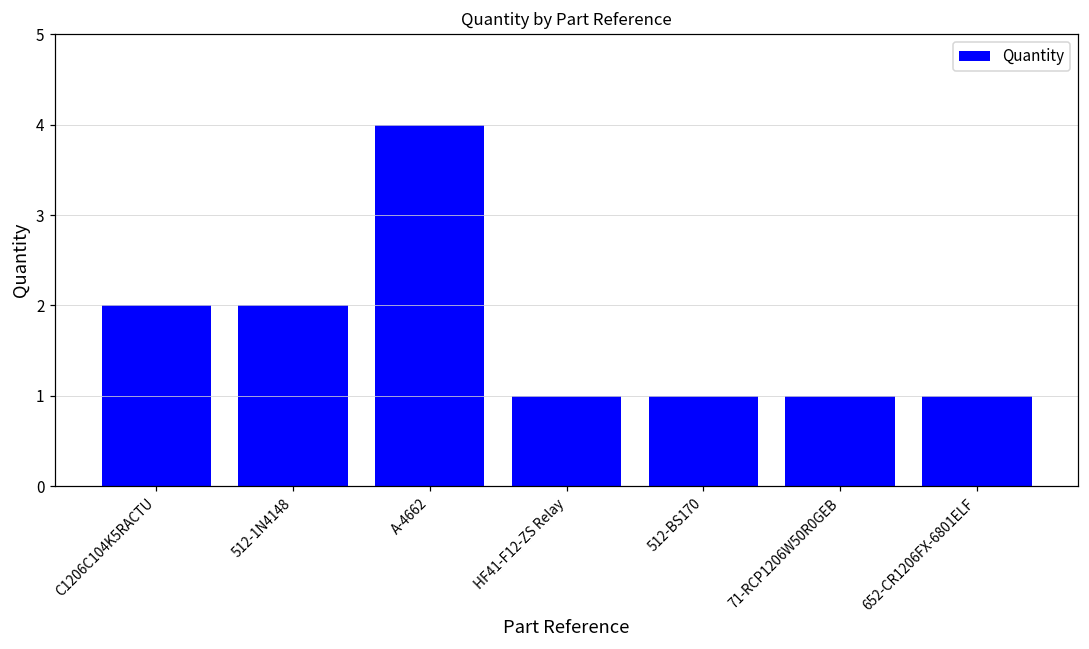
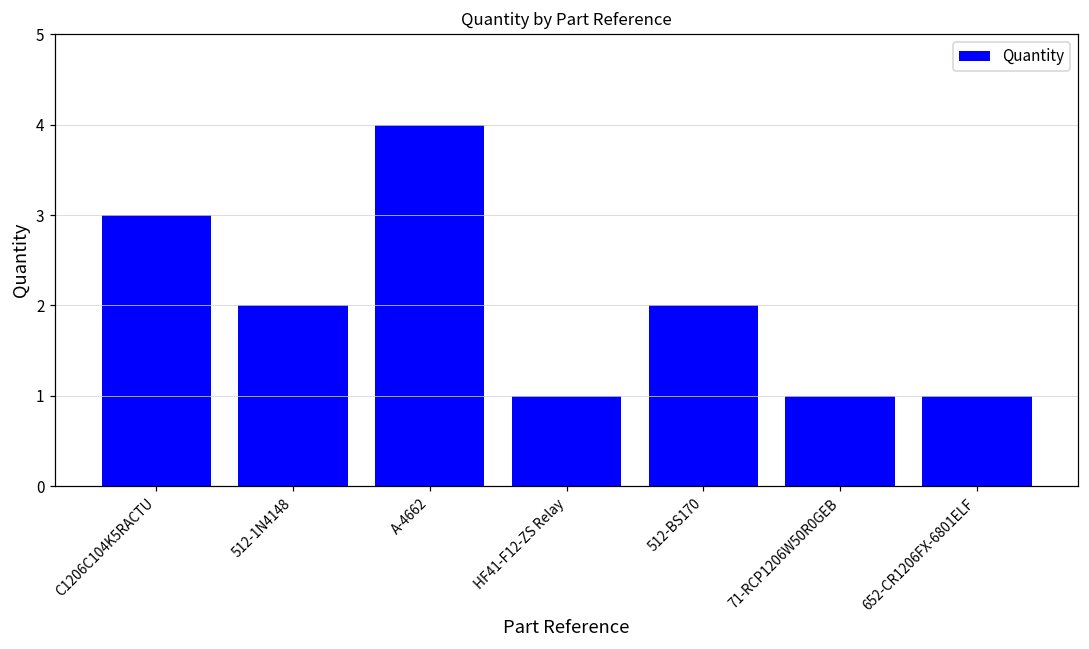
  {
-   "C1206C104K5RACTU": 2,
+   "C1206C104K5RACTU": 3,
    "512-1N4148": 2,
    "A-4662": 4,
    "HF41-F12-ZS Relay": 1,
-   "512-BS170": 1,
+   "512-BS170": 2,
    "71-RCP1206W50R0GEB": 1,
    "652-CR1206FX-6801ELF": 1
  }
